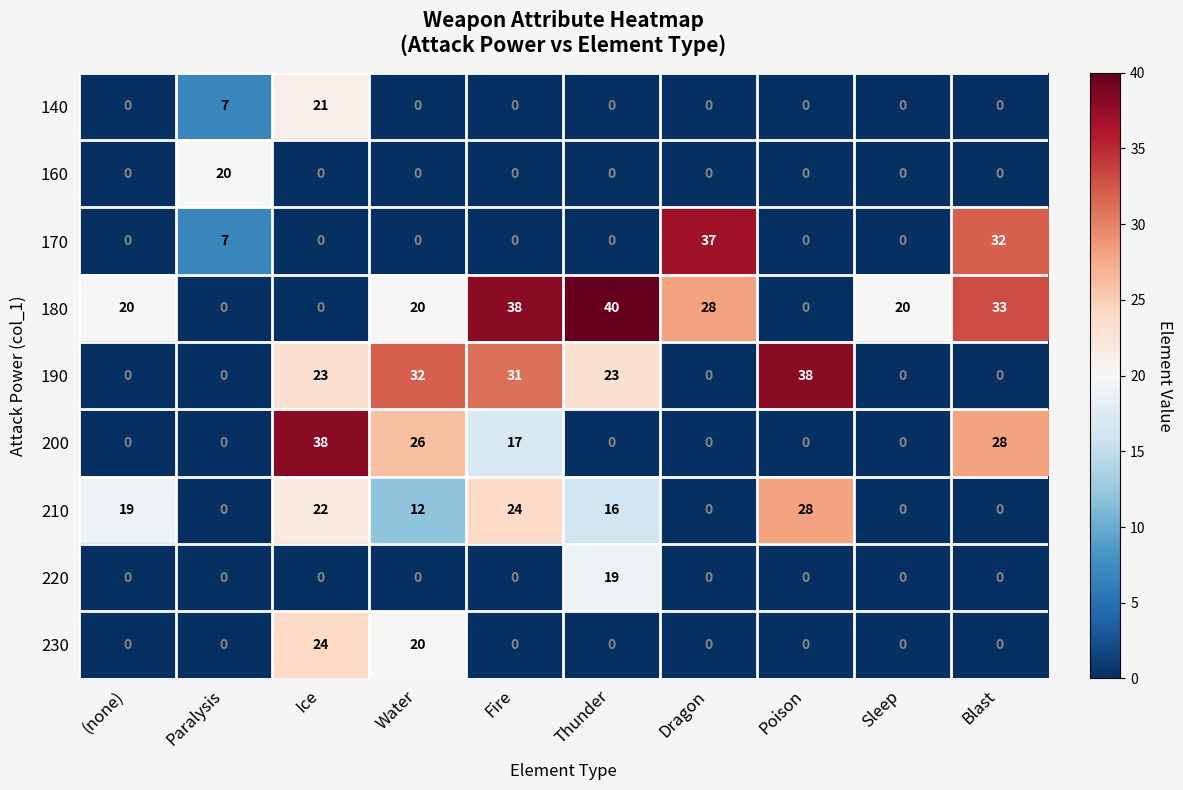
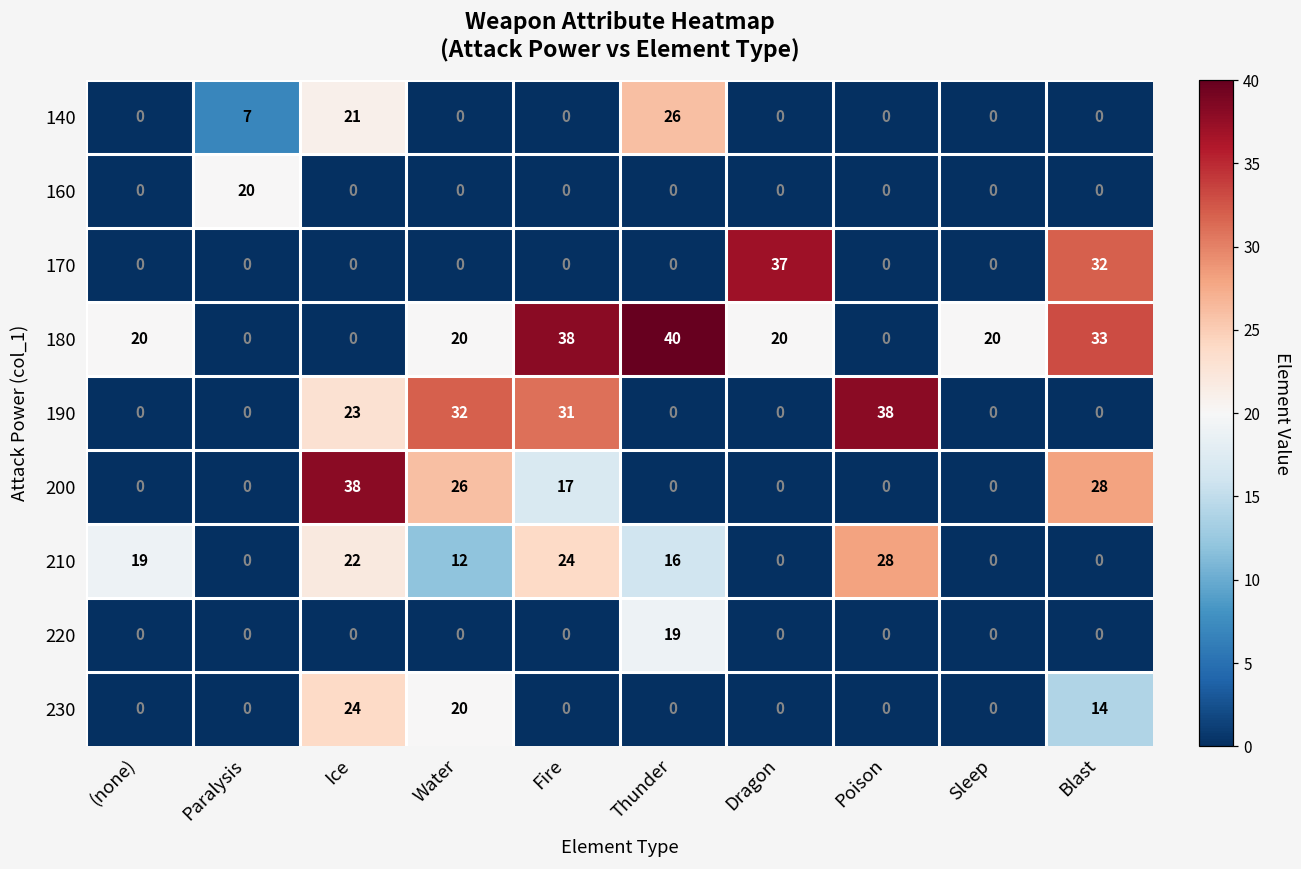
  {
    "140": {
      "(none)": 0,
      "Paralysis": 7,
      "Ice": 21,
      "Water": 0,
      "Fire": 0,
-     "Thunder": 0,
+     "Thunder": 26,
      "Dragon": 0,
      "Poison": 0,
      "Sleep": 0,
      "Blast": 0
    },
    "160": {
      "(none)": 0,
      "Paralysis": 20,
      "Ice": 0,
      "Water": 0,
      "Fire": 0,
      "Thunder": 0,
      "Dragon": 0,
      "Poison": 0,
      "Sleep": 0,
      "Blast": 0
    },
    "170": {
      "(none)": 0,
-     "Paralysis": 7,
+     "Paralysis": 0,
      "Ice": 0,
      "Water": 0,
      "Fire": 0,
      "Thunder": 0,
      "Dragon": 37,
      "Poison": 0,
      "Sleep": 0,
      "Blast": 32
    },
    "180": {
      "(none)": 20,
      "Paralysis": 0,
      "Ice": 0,
      "Water": 20,
      "Fire": 38,
      "Thunder": 40,
-     "Dragon": 28,
+     "Dragon": 20,
      "Poison": 0,
      "Sleep": 20,
      "Blast": 33
    },
    "190": {
      "(none)": 0,
      "Paralysis": 0,
      "Ice": 23,
      "Water": 32,
      "Fire": 31,
-     "Thunder": 23,
+     "Thunder": 0,
      "Dragon": 0,
      "Poison": 38,
      "Sleep": 0,
      "Blast": 0
    },
    "200": {
      "(none)": 0,
      "Paralysis": 0,
      "Ice": 38,
      "Water": 26,
      "Fire": 17,
      "Thunder": 0,
      "Dragon": 0,
      "Poison": 0,
      "Sleep": 0,
      "Blast": 28
    },
    "210": {
      "(none)": 19,
      "Paralysis": 0,
      "Ice": 22,
      "Water": 12,
      "Fire": 24,
      "Thunder": 16,
      "Dragon": 0,
      "Poison": 28,
      "Sleep": 0,
      "Blast": 0
    },
    "220": {
      "(none)": 0,
      "Paralysis": 0,
      "Ice": 0,
      "Water": 0,
      "Fire": 0,
      "Thunder": 19,
      "Dragon": 0,
      "Poison": 0,
      "Sleep": 0,
      "Blast": 0
    },
    "230": {
      "(none)": 0,
      "Paralysis": 0,
      "Ice": 24,
      "Water": 20,
      "Fire": 0,
      "Thunder": 0,
      "Dragon": 0,
      "Poison": 0,
      "Sleep": 0,
-     "Blast": 0
+     "Blast": 14
    }
  }
